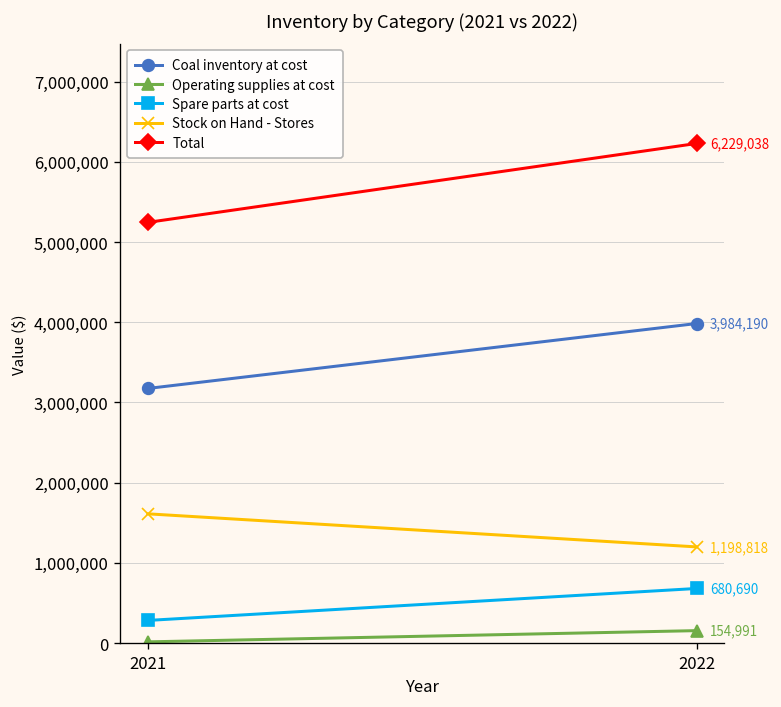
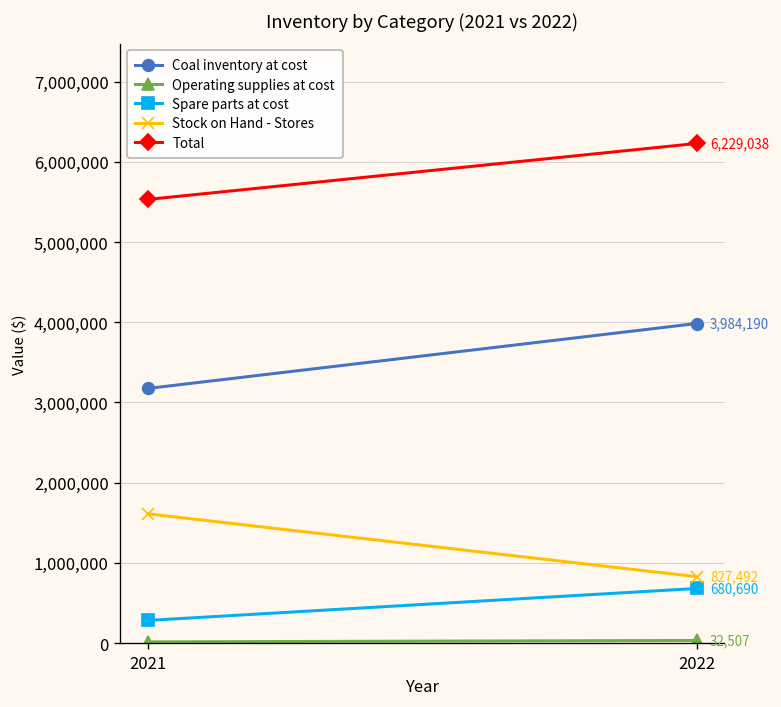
  {
    "Coal inventory at cost": {
      "2022": "3,984,190"
    },
    "Operating supplies at cost": {
-     "2022": "154,991"
+     "2022": "32,507"
    },
    "Spare parts at cost": {
      "2022": "680,690"
    },
    "Stock on Hand - Stores": {
-     "2022": "1,198,818"
+     "2022": "827,492"
    },
    "Total": {
-     "2021": "5,200,000"
+     "2021": "5,500,000"
    }
  }
